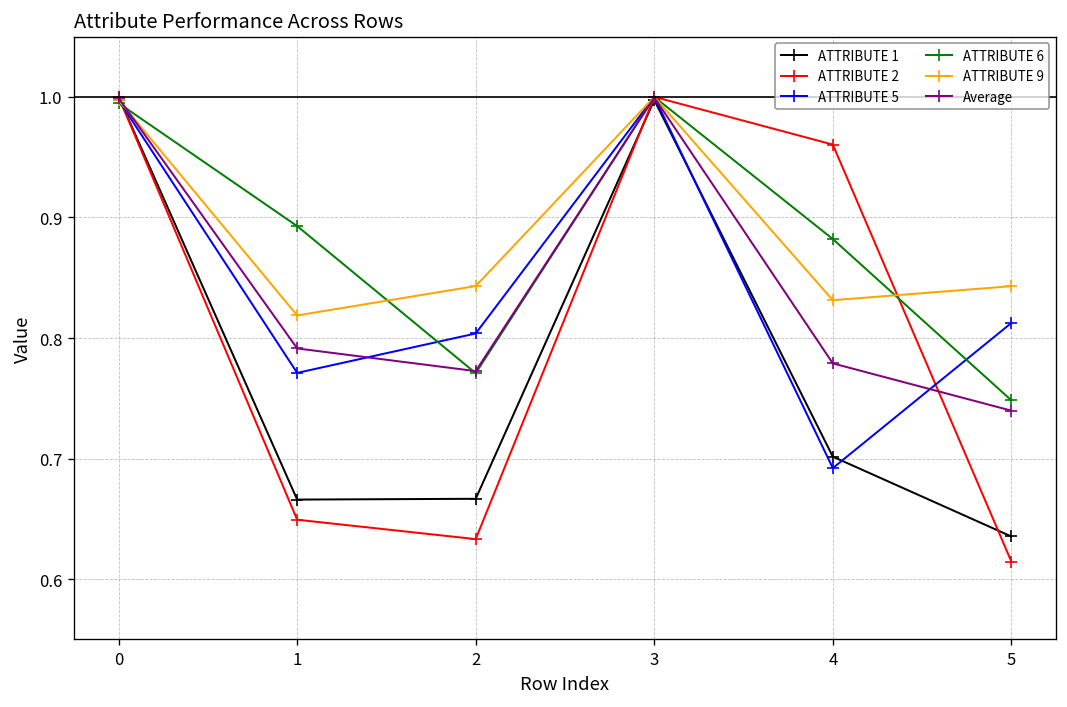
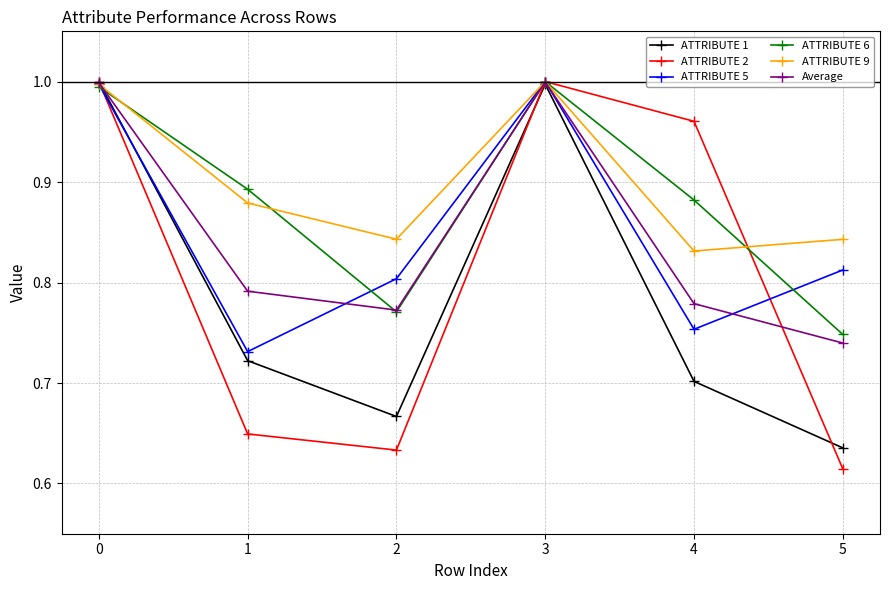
  {
    "ATTRIBUTE 1": {
-     "1": 0.666,
+     "1": 0.722,
      "2": 0.667,
      "4": 0.702,
      "5": 0.635
    },
    "ATTRIBUTE 2": {
      "1": 0.649,
      "2": 0.633,
      "4": 0.960,
      "5": 0.615
    },
    "ATTRIBUTE 5": {
-     "1": 0.771,
+     "1": 0.731,
      "2": 0.804,
-     "4": 0.692,
+     "4": 0.753,
      "5": 0.813
    },
    "ATTRIBUTE 6": {
      "0": 0.995,
      "1": 0.893,
      "4": 0.882,
      "5": 0.748
    },
    "ATTRIBUTE 9": {
-     "1": 0.819,
+     "1": 0.879,
      "2": 0.843,
      "4": 0.831,
      "5": 0.843
    },
    "Average": {
      "1": 0.791,
      "4": 0.779,
      "5": 0.740
    }
  }
